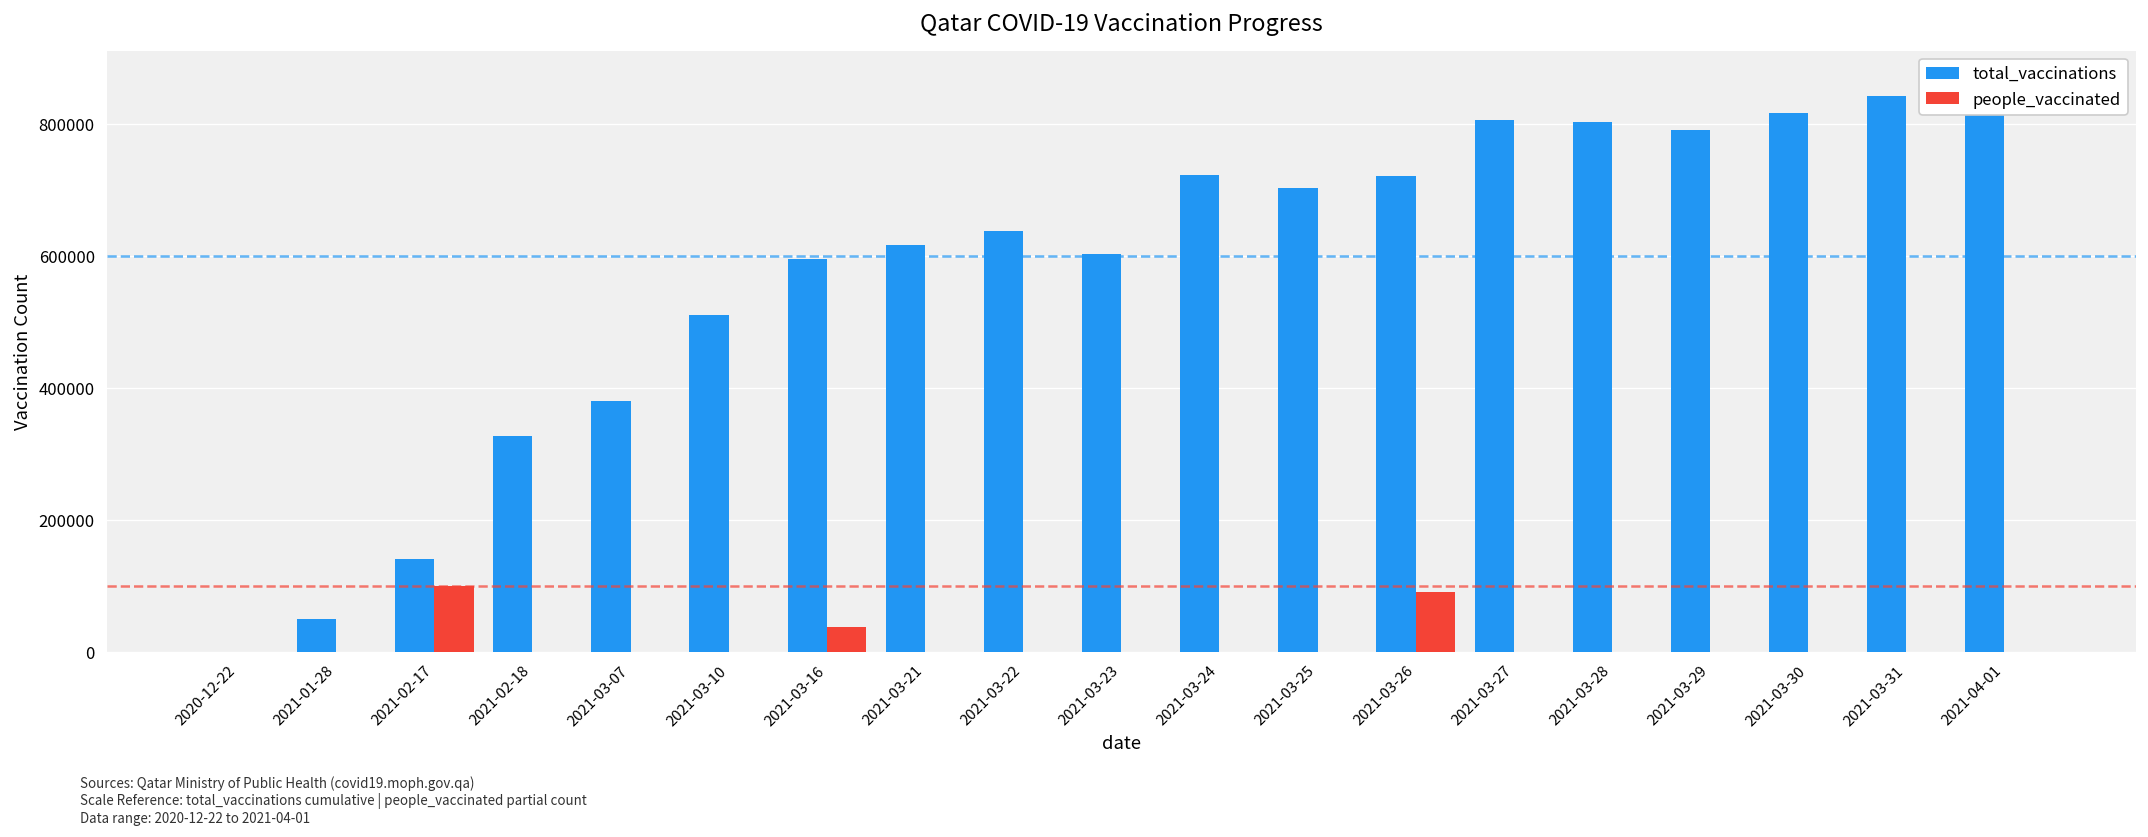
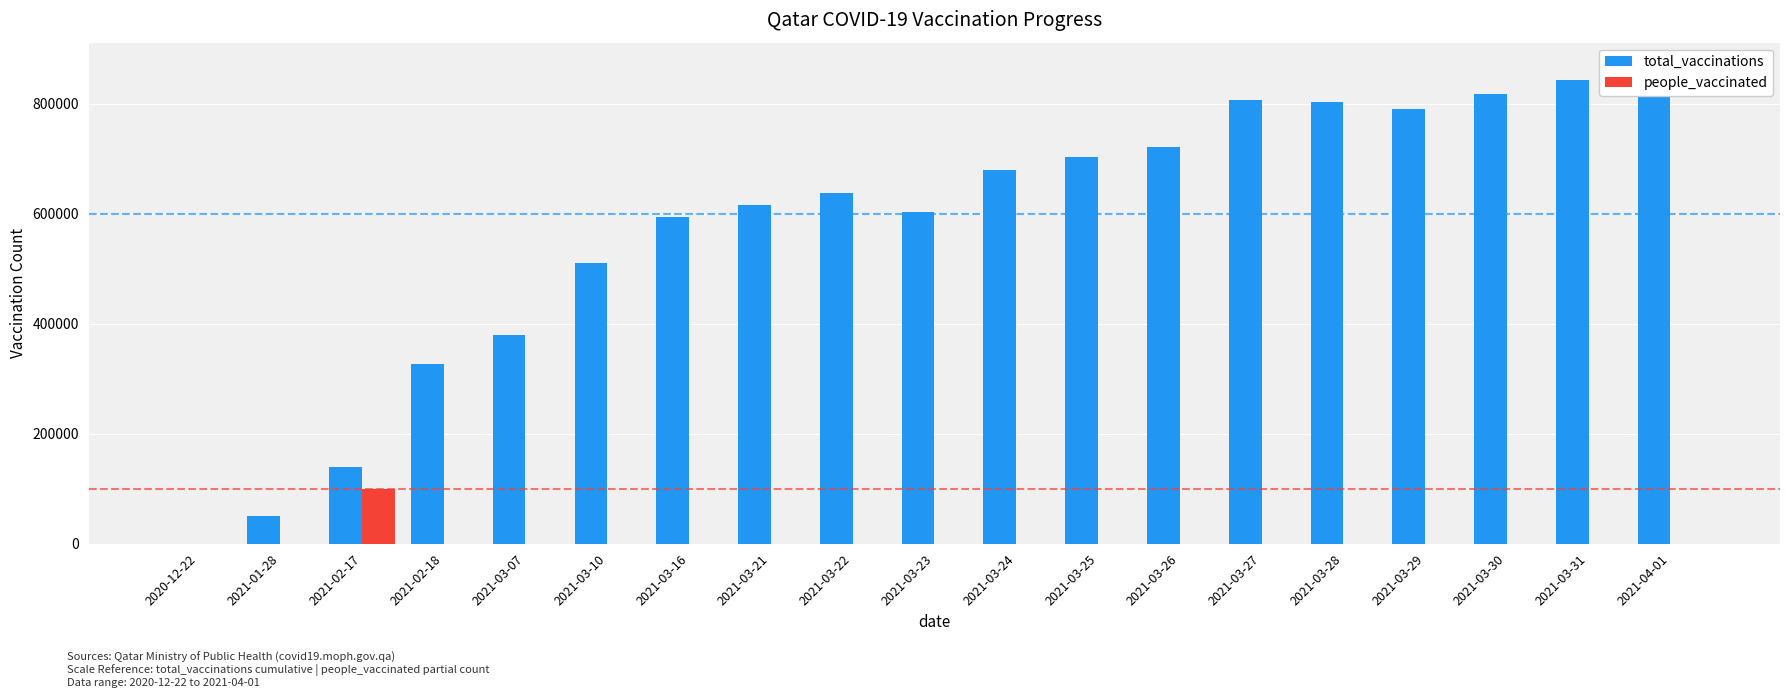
  {
    "total_vaccinations": {
      "2020-12-22": 0,
      "2021-01-28": 50000,
      "2021-02-17": 140000,
      "2021-02-18": 330000,
      "2021-03-07": 380000,
      "2021-03-10": 510000,
      "2021-03-16": 590000,
      "2021-03-21": 620000,
      "2021-03-22": 640000,
      "2021-03-23": 600000,
-     "2021-03-24": 720000,
+     "2021-03-24": 680000,
      "2021-03-25": 700000,
      "2021-03-26": 720000,
      "2021-03-27": 810000,
      "2021-03-28": 800000,
      "2021-03-29": 790000,
      "2021-03-30": 820000,
      "2021-03-31": 840000
    },
    "people_vaccinated": {
      "2020-12-22": 0,
      "2021-01-28": 0,
      "2021-02-17": 100000,
      "2021-02-18": 0,
      "2021-03-07": 0,
      "2021-03-10": 0,
-     "2021-03-16": 40000,
+     "2021-03-16": 0,
      "2021-03-21": 0,
      "2021-03-22": 0,
      "2021-03-23": 0,
      "2021-03-24": 0,
      "2021-03-25": 0,
-     "2021-03-26": 90000,
+     "2021-03-26": 0,
      "2021-03-27": 0,
      "2021-03-28": 0,
      "2021-03-29": 0,
      "2021-03-30": 0,
      "2021-03-31": 0,
      "2021-04-01": 0
    }
  }
